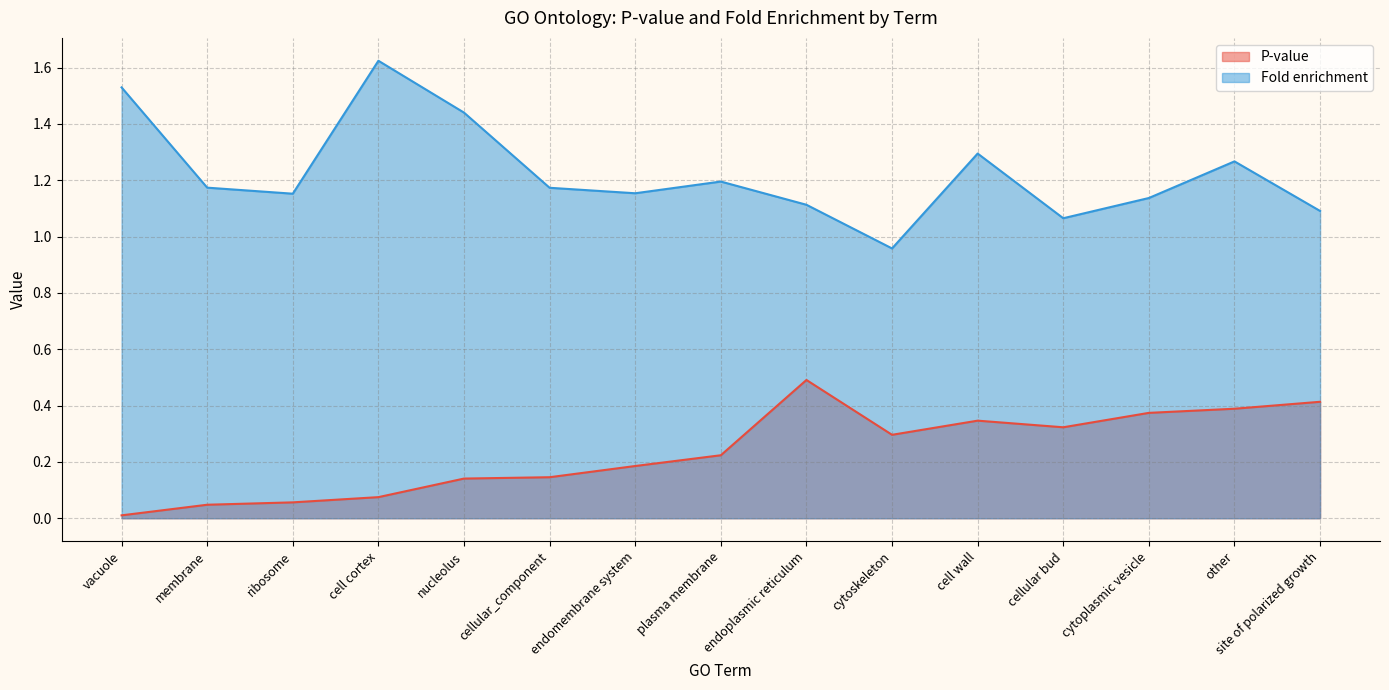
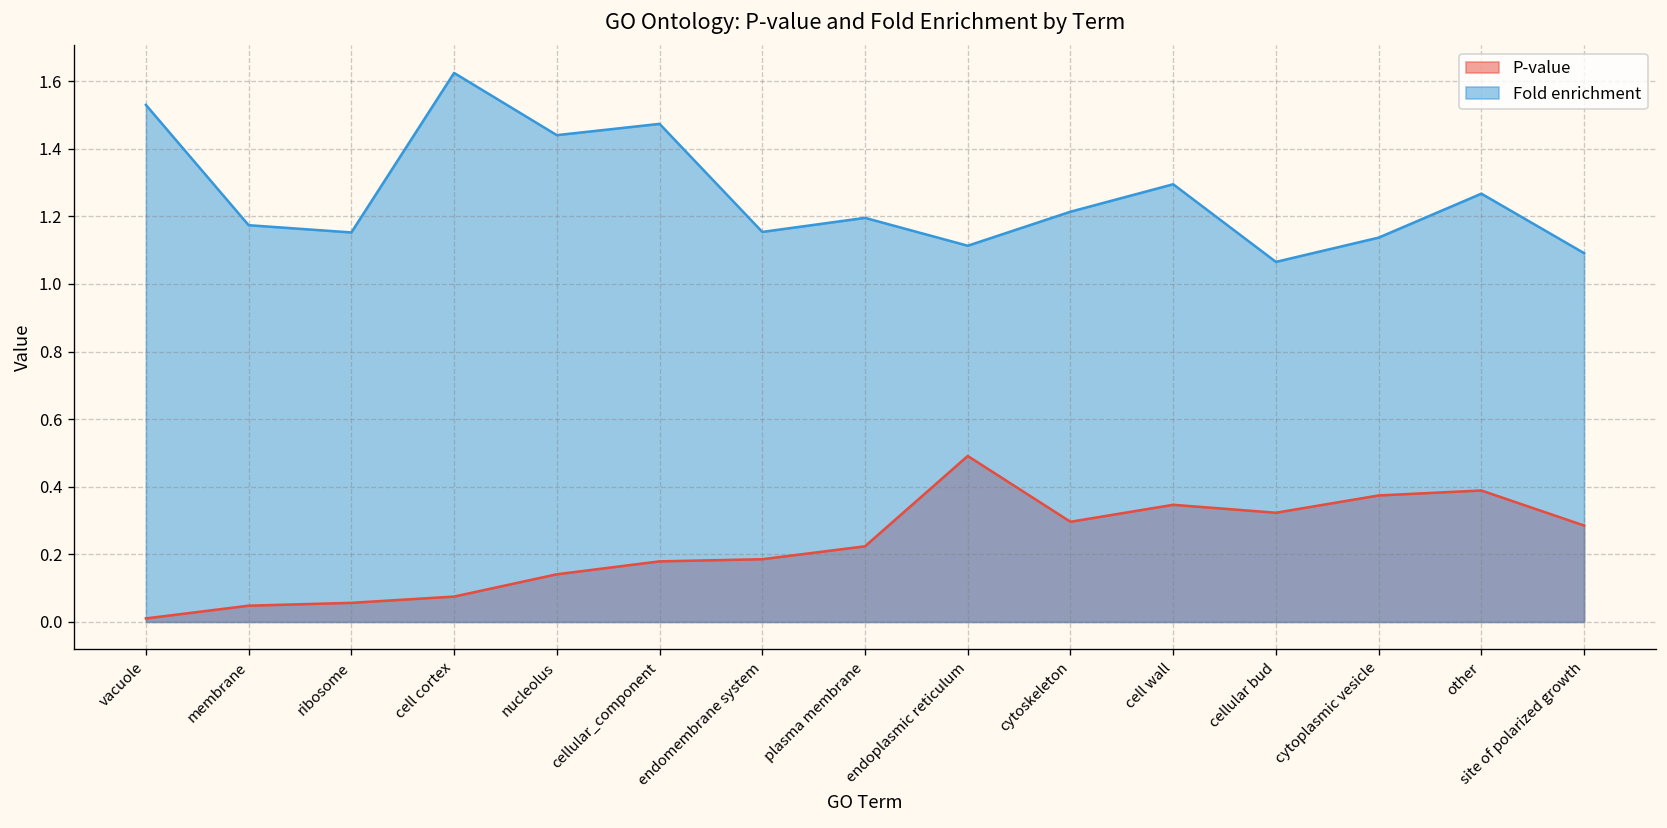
  {
    "P-value": {
      "vacuole": 0.01,
      "membrane": 0.05,
      "ribosome": 0.06,
      "cell cortex": 0.07,
      "nucleolus": 0.14,
-     "cellular_component": 0.15,
+     "cellular_component": 0.18,
      "endomembrane system": 0.19,
      "plasma membrane": 0.22,
      "endoplasmic reticulum": 0.49,
      "cytoskeleton": 0.30,
      "cell wall": 0.35,
      "cellular bud": 0.32,
      "cytoplasmic vesicle": 0.37,
      "other": 0.39,
-     "site of polarized growth": 0.41
+     "site of polarized growth": 0.29
    },
    "Fold enrichment": {
      "vacuole": 1.53,
      "membrane": 1.17,
      "ribosome": 1.15,
      "cell cortex": 1.62,
      "nucleolus": 1.44,
-     "cellular_component": 1.17,
+     "cellular_component": 1.47,
      "endomembrane system": 1.15,
      "plasma membrane": 1.20,
      "endoplasmic reticulum": 1.11,
-     "cytoskeleton": 0.96,
+     "cytoskeleton": 1.21,
      "cell wall": 1.29,
      "cellular bud": 1.07,
      "cytoplasmic vesicle": 1.14,
      "other": 1.27,
      "site of polarized growth": 1.09
    }
  }
